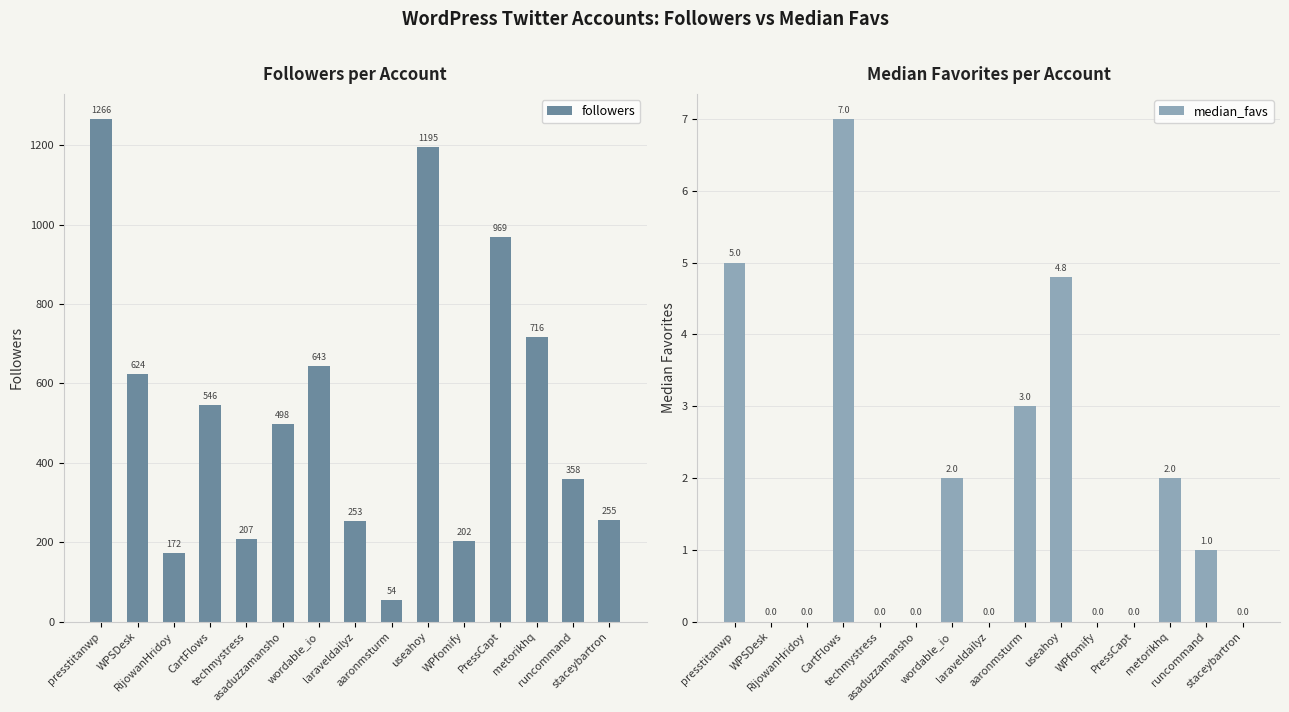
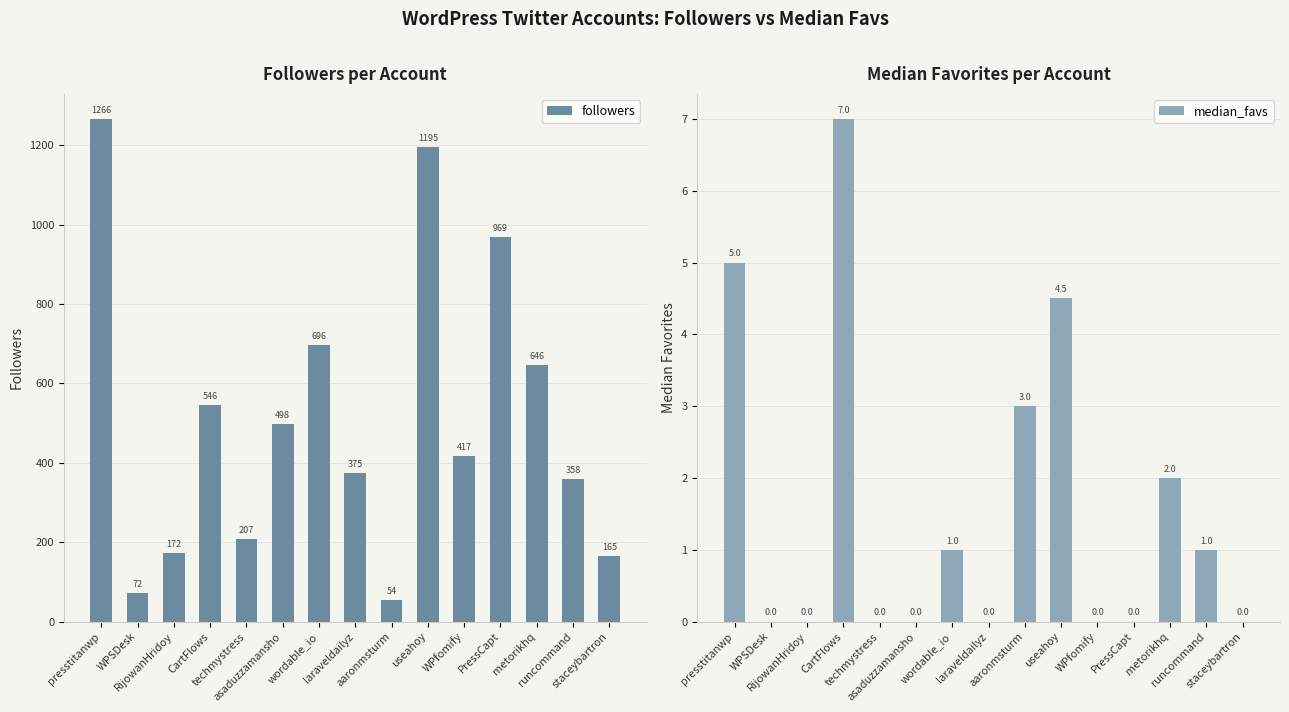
  {
    "Followers per Account": {
      "presstitanwp": 1266,
-     "WPSDesk": 624,
+     "WPSDesk": 72,
      "RijowanHridoy": 172,
      "CartFlows": 546,
      "techmystress": 207,
      "asaduzzamansho": 498,
-     "wordable_io": 643,
-     "laraveldailyz": 253,
+     "wordable_io": 696,
+     "laraveldailyz": 375,
      "aaronmsturm": 54,
      "useahoy": 1195,
-     "WPfomify": 202,
+     "WPfomify": 417,
      "PressCapt": 969,
-     "metorikhq": 716,
+     "metorikhq": 646,
      "runcommand": 358,
-     "staceybartron": 255
+     "staceybartron": 165
    },
    "Median Favorites per Account": {
      "presstitanwp": 5.0,
      "WPSDesk": 0.0,
      "RijowanHridoy": 0.0,
      "CartFlows": 7.0,
      "techmystress": 0.0,
      "asaduzzamansho": 0.0,
-     "wordable_io": 2.0,
+     "wordable_io": 1.0,
      "laraveldailyz": 0.0,
      "aaronmsturm": 3.0,
-     "useahoy": 4.8,
+     "useahoy": 4.5,
      "WPfomify": 0.0,
      "PressCapt": 0.0,
      "metorikhq": 2.0,
      "runcommand": 1.0,
      "staceybartron": 0.0
    }
  }
